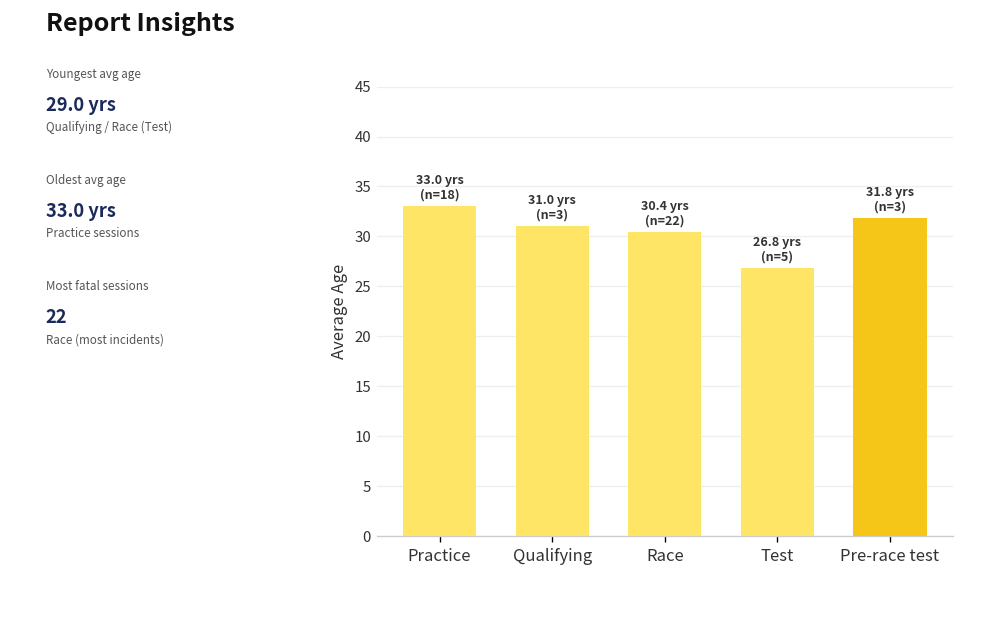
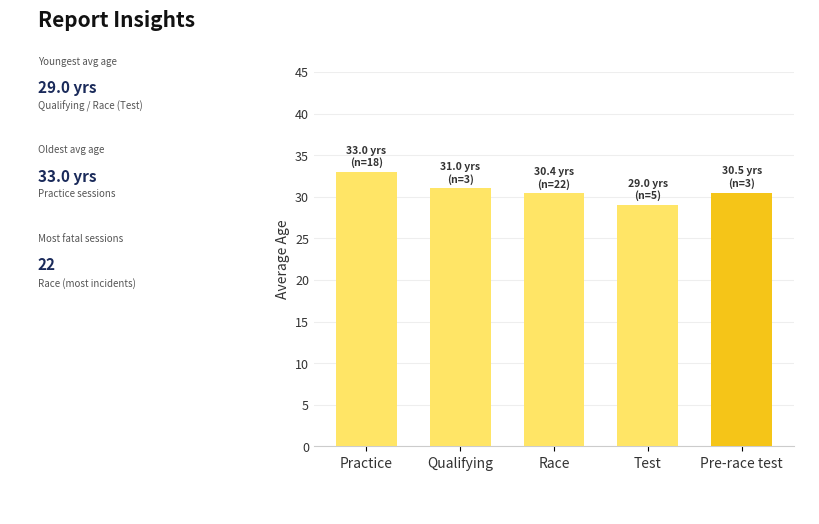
  {
    "Practice": 33.0,
    "Qualifying": 31.0,
    "Race": 30.4,
-   "Test": 26.8,
-   "Pre-race test": 31.8
+   "Test": 29.0,
+   "Pre-race test": 30.5
  }
